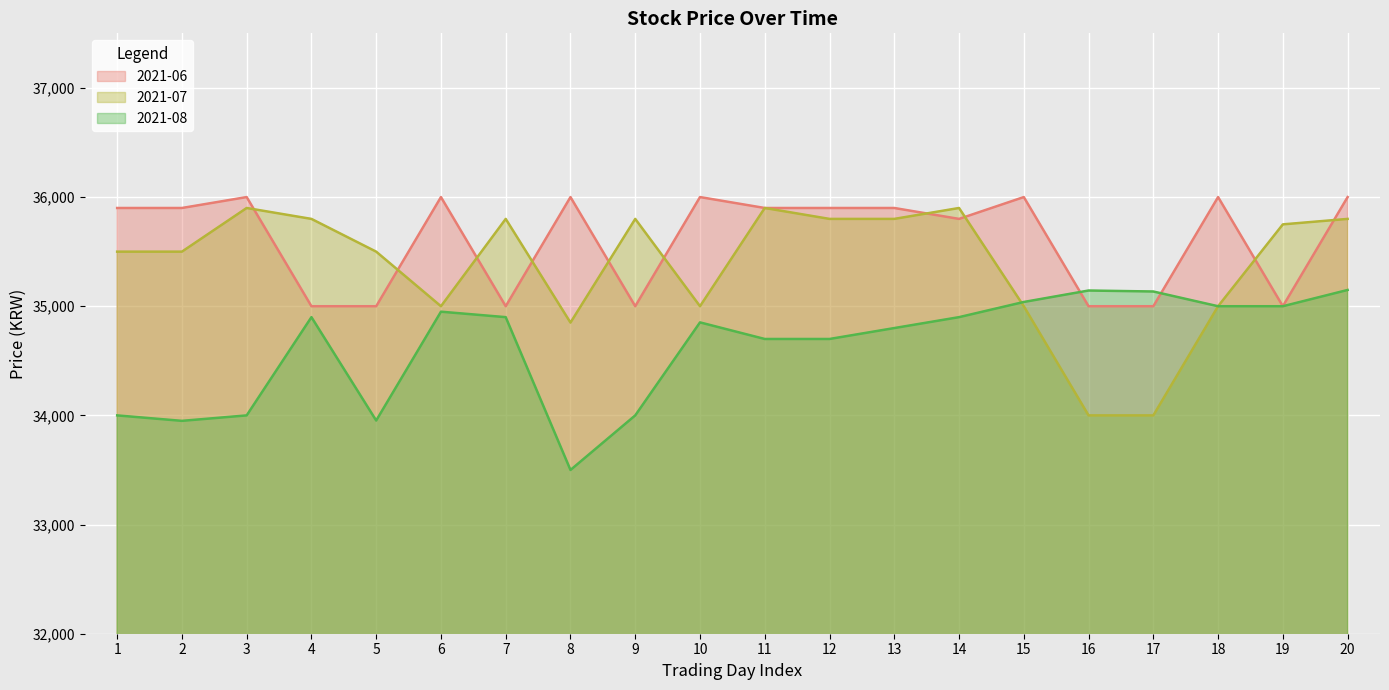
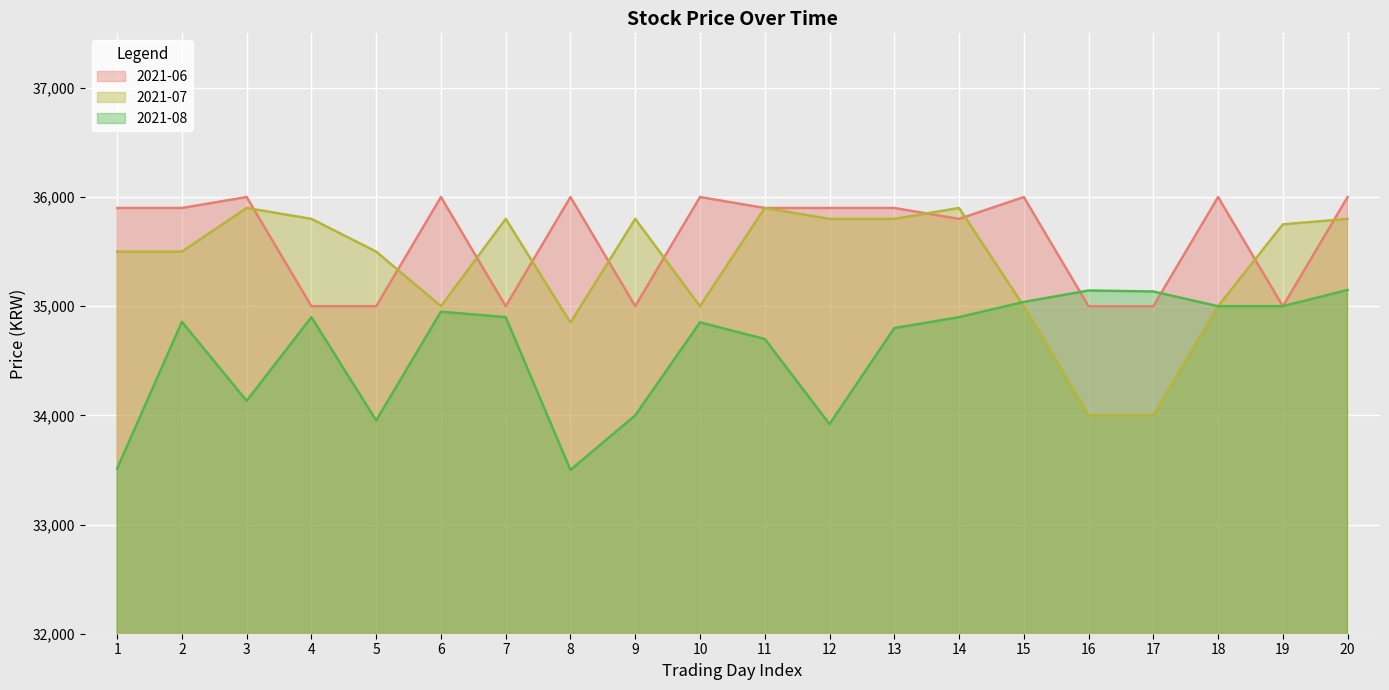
  {
    "2021-08": {
-     "1": "34,000",
-     "2": "33,950",
-     "3": "34,000",
+     "1": "33,510",
+     "2": "34,860",
+     "3": "34,130",
      "4": "34,900",
      "5": "33,950",
      "6": "34,950",
      "7": "34,900",
      "8": "33,500",
      "9": "34,000",
      "10": "34,850",
      "11": "34,700",
-     "12": "34,700",
+     "12": "33,920",
      "13": "34,800",
      "14": "34,900",
      "15": "35,040",
      "16": "35,140",
      "17": "35,140",
      "20": "35,150"
    }
  }
